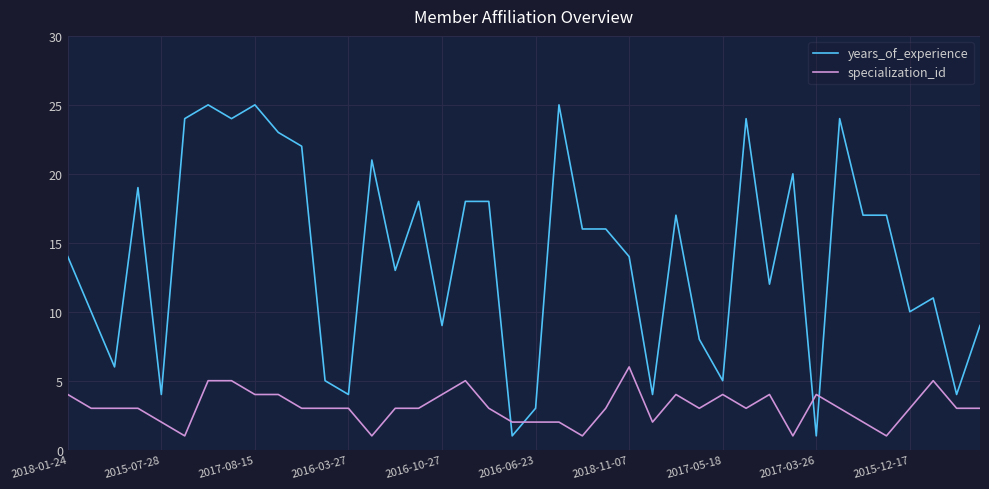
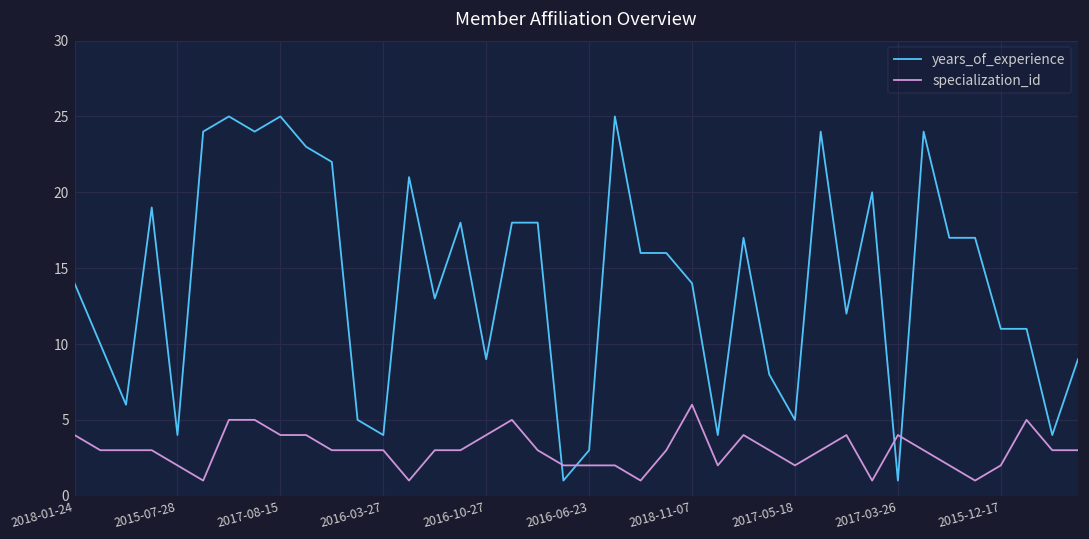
  {
    "years_of_experience": {
      "2018-01-24": 14,
      "2015-07-28": 4,
      "2017-08-15": 25,
      "2016-03-27": 4,
      "2016-10-27": 9,
      "2016-06-23": 3,
      "2018-11-07": 14,
      "2017-05-18": 5,
      "2017-03-26": 1,
-     "2015-12-17": 10
+     "2015-12-17": 11
    },
    "specialization_id": {
      "2018-01-24": 4,
      "2015-07-28": 2,
      "2017-08-15": 4,
      "2016-03-27": 3,
      "2016-10-27": 4,
      "2016-06-23": 2,
      "2018-11-07": 6,
-     "2017-05-18": 4,
+     "2017-05-18": 2,
      "2017-03-26": 4,
-     "2015-12-17": 3
+     "2015-12-17": 2
    }
  }
